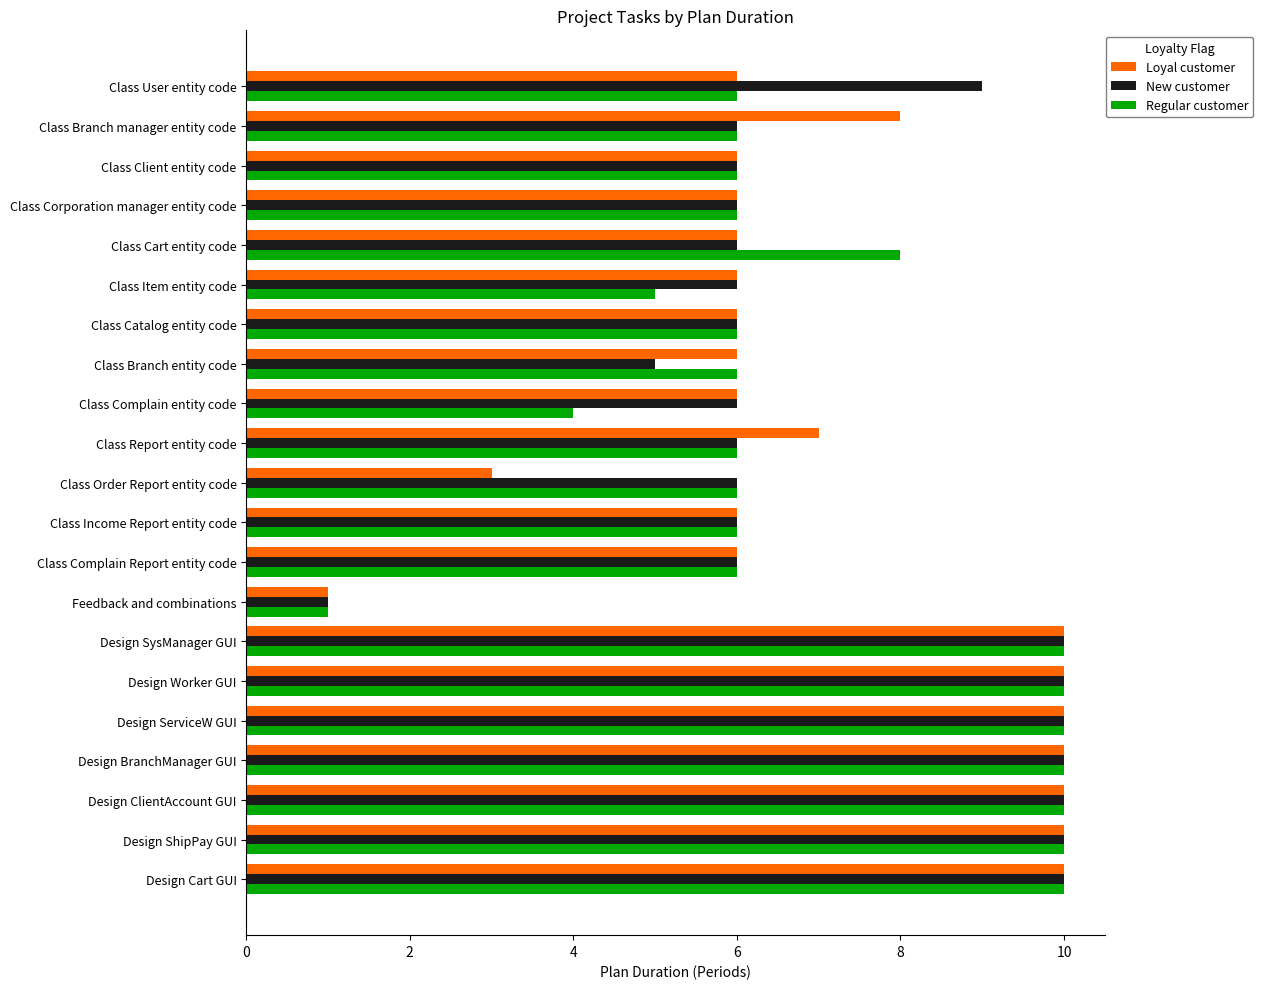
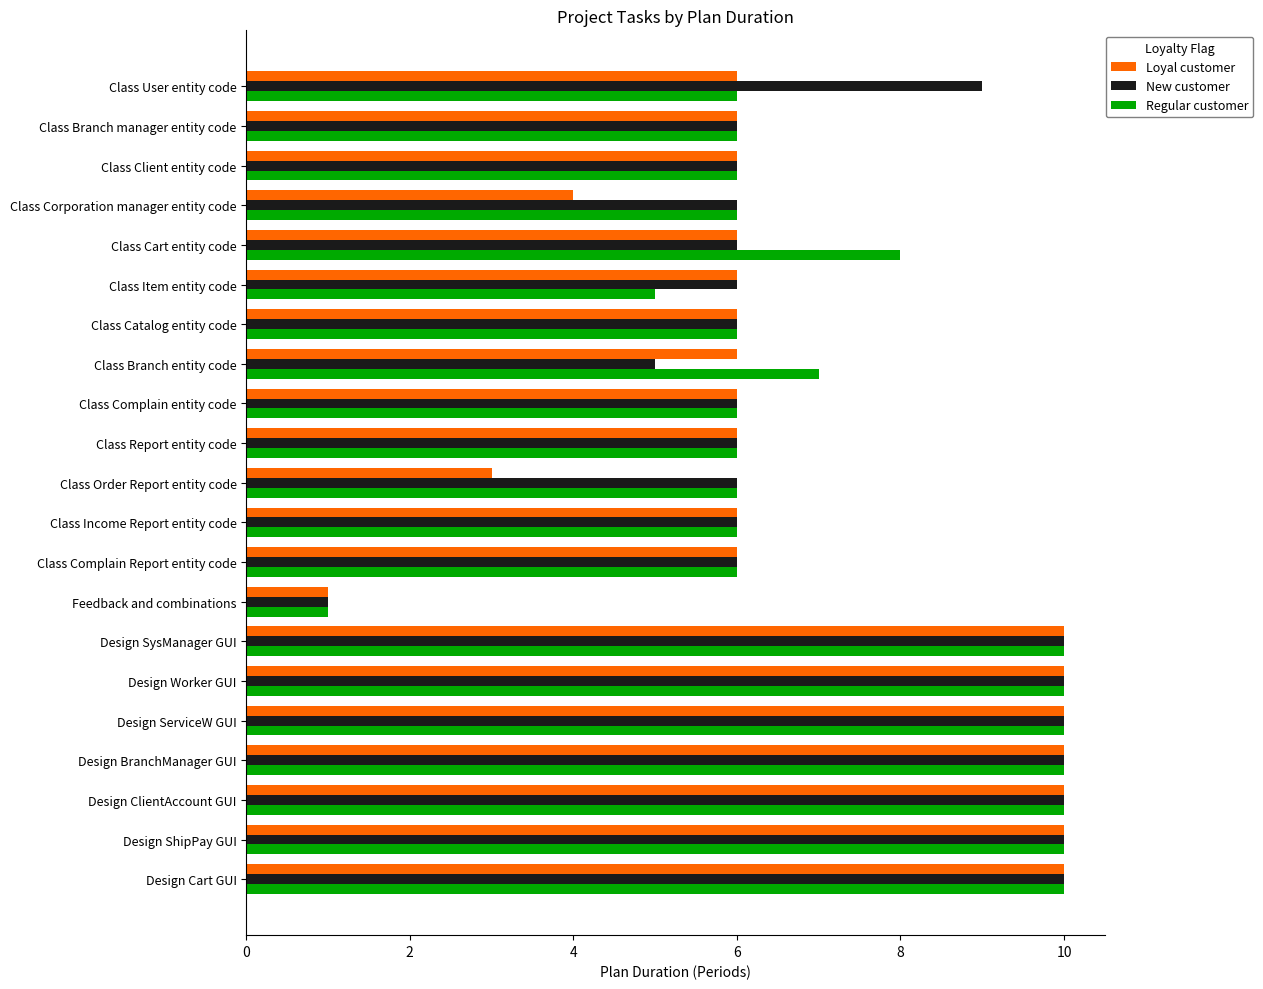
  {
    "Loyal customer": {
      "Class User entity code": 6,
-     "Class Branch manager entity code": 8,
+     "Class Branch manager entity code": 6,
      "Class Client entity code": 6,
-     "Class Corporation manager entity code": 6,
+     "Class Corporation manager entity code": 4,
      "Class Cart entity code": 6,
      "Class Item entity code": 6,
      "Class Catalog entity code": 6,
      "Class Branch entity code": 6,
      "Class Complain entity code": 6,
-     "Class Report entity code": 7,
+     "Class Report entity code": 6,
      "Class Order Report entity code": 3,
      "Class Income Report entity code": 6,
      "Class Complain Report entity code": 6,
      "Feedback and combinations": 1,
      "Design SysManager GUI": 10,
      "Design Worker GUI": 10,
      "Design ServiceW GUI": 10,
      "Design BranchManager GUI": 10,
      "Design ClientAccount GUI": 10,
      "Design ShipPay GUI": 10,
      "Design Cart GUI": 10
    },
    "New customer": {
      "Class User entity code": 9,
      "Class Branch manager entity code": 6,
      "Class Client entity code": 6,
      "Class Corporation manager entity code": 6,
      "Class Cart entity code": 6,
      "Class Item entity code": 6,
      "Class Catalog entity code": 6,
      "Class Branch entity code": 5,
      "Class Complain entity code": 6,
      "Class Report entity code": 6,
      "Class Order Report entity code": 6,
      "Class Income Report entity code": 6,
      "Class Complain Report entity code": 6,
      "Feedback and combinations": 1,
      "Design SysManager GUI": 10,
      "Design Worker GUI": 10,
      "Design ServiceW GUI": 10,
      "Design BranchManager GUI": 10,
      "Design ClientAccount GUI": 10,
      "Design ShipPay GUI": 10,
      "Design Cart GUI": 10
    },
    "Regular customer": {
      "Class User entity code": 6,
      "Class Branch manager entity code": 6,
      "Class Client entity code": 6,
      "Class Corporation manager entity code": 6,
      "Class Cart entity code": 8,
      "Class Item entity code": 5,
      "Class Catalog entity code": 6,
-     "Class Branch entity code": 6,
-     "Class Complain entity code": 4,
+     "Class Branch entity code": 7,
+     "Class Complain entity code": 6,
      "Class Report entity code": 6,
      "Class Order Report entity code": 6,
      "Class Income Report entity code": 6,
      "Class Complain Report entity code": 6,
      "Feedback and combinations": 1,
      "Design SysManager GUI": 10,
      "Design Worker GUI": 10,
      "Design ServiceW GUI": 10,
      "Design BranchManager GUI": 10,
      "Design ClientAccount GUI": 10,
      "Design ShipPay GUI": 10,
      "Design Cart GUI": 10
    }
  }
